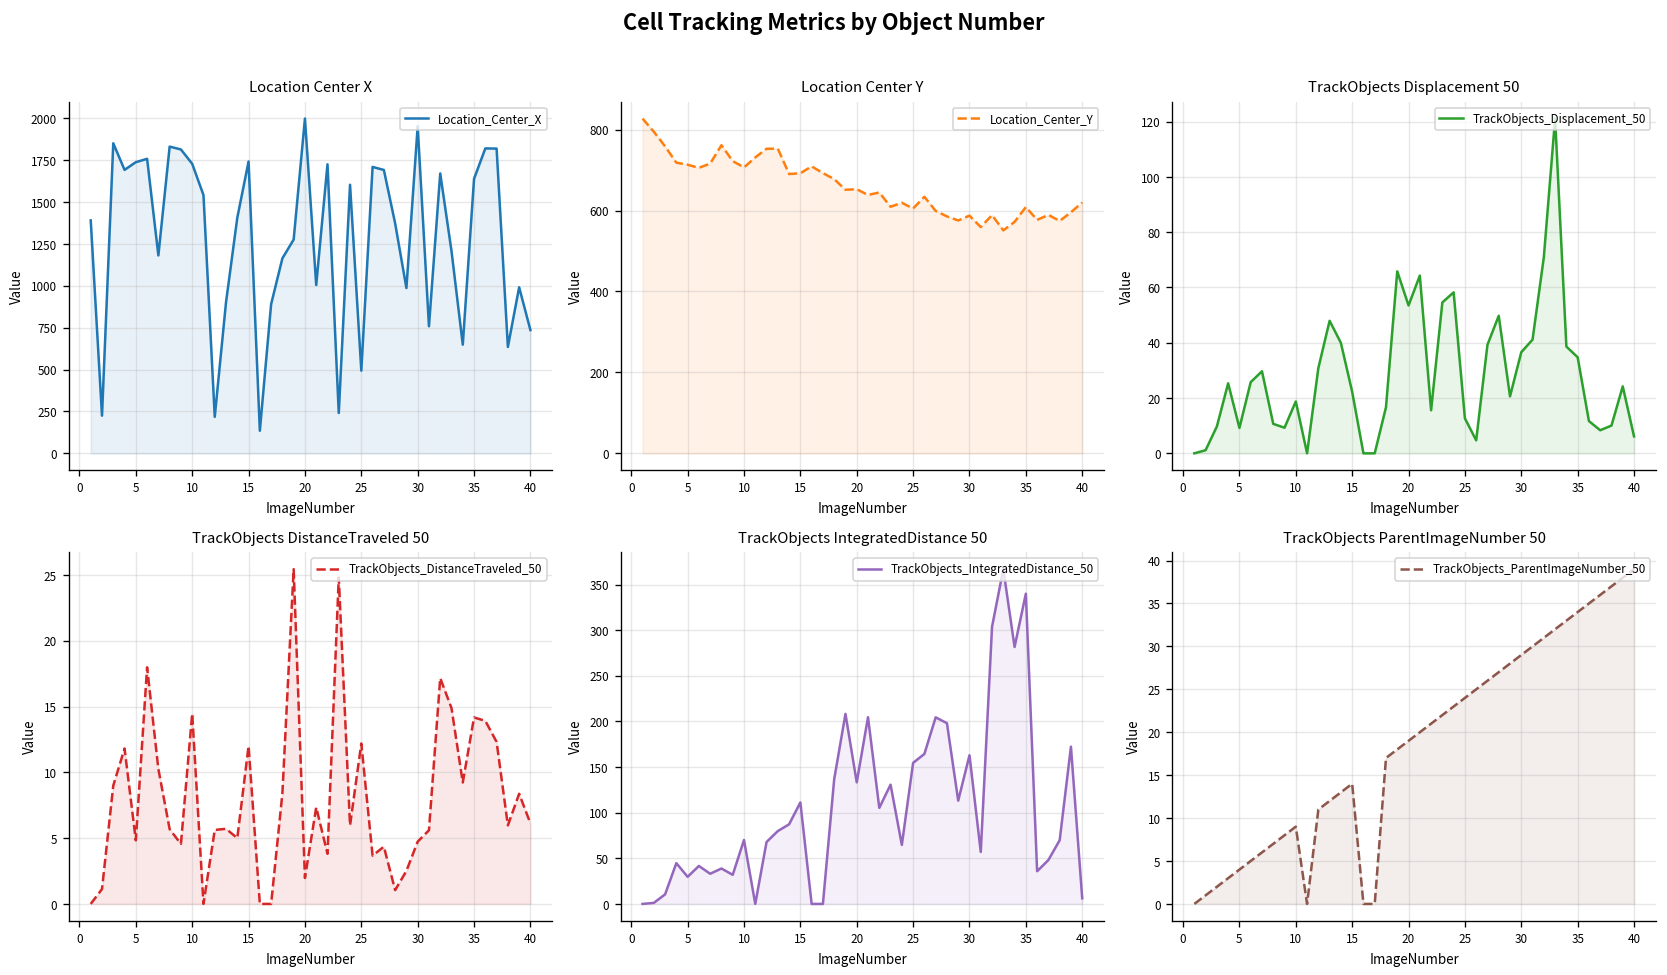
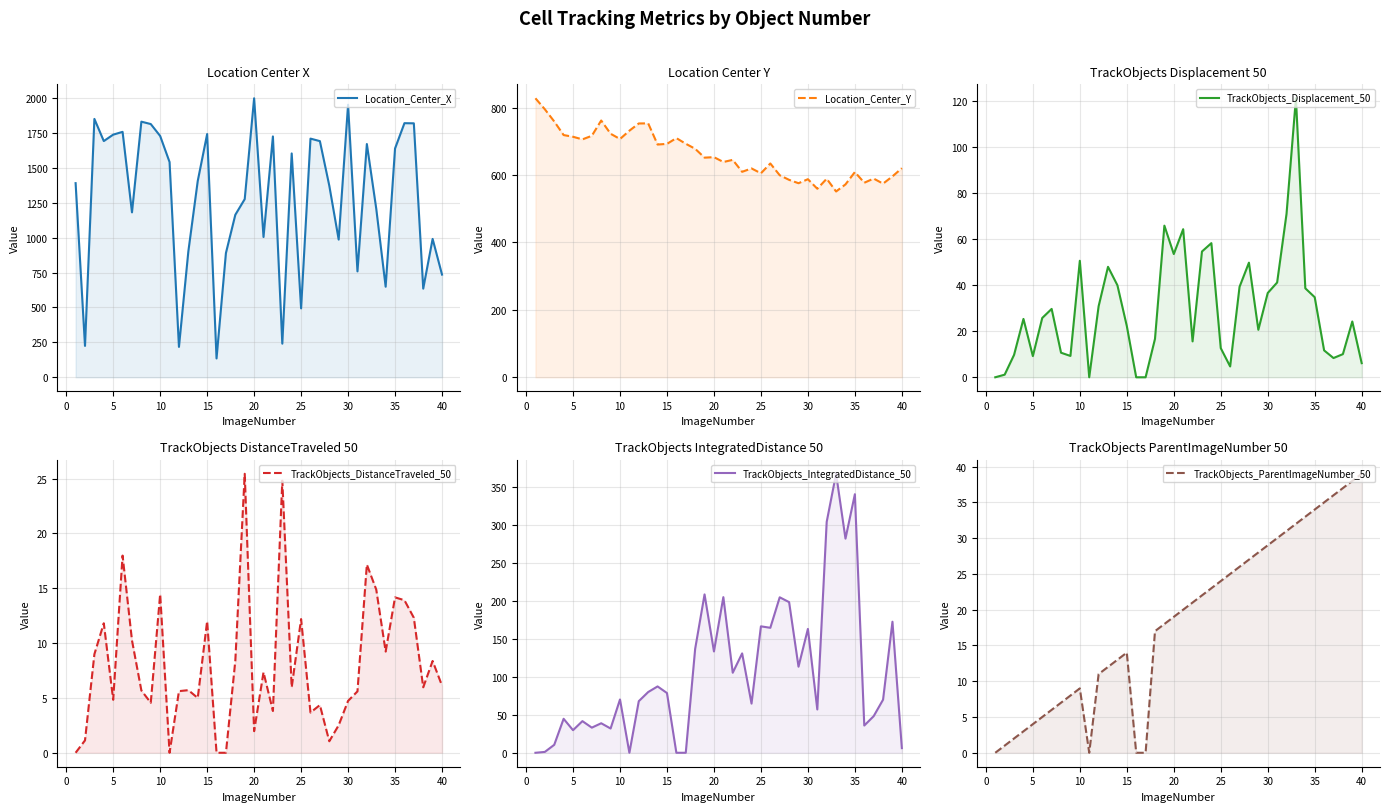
  {
    "Location Center X": {
      "5": 1740,
      "10": 1730,
      "15": 1740,
      "20": 2000,
      "25": 490,
      "35": 1640,
      "40": 740
    },
    "Location Center Y": {
      "5": 710,
      "10": 710,
      "15": 690,
      "20": 650,
      "25": 610,
      "30": 590,
      "35": 610,
      "40": 620
    },
    "TrackObjects Displacement 50": {
      "5": 9,
-     "10": 19,
+     "10": 51,
      "15": 22,
      "20": 54,
      "25": 13,
      "30": 37,
      "35": 35,
      "40": 6
    },
    "TrackObjects DistanceTraveled 50": {
      "5": 4.8,
      "10": 14.5,
      "15": 12.0,
      "20": 2.0,
      "25": 12.2,
      "30": 4.7,
      "35": 14.2,
      "40": 6.1
    },
    "TrackObjects IntegratedDistance 50": {
      "5": 30,
      "10": 70,
-     "15": 110,
+     "15": 80,
      "20": 130,
-     "25": 150,
+     "25": 170,
      "30": 160,
      "35": 340,
      "40": 10
    },
    "TrackObjects ParentImageNumber 50": {
      "5": 4,
      "10": 9,
      "15": 14,
      "20": 19,
      "25": 24,
      "30": 29,
      "35": 34
    }
  }
